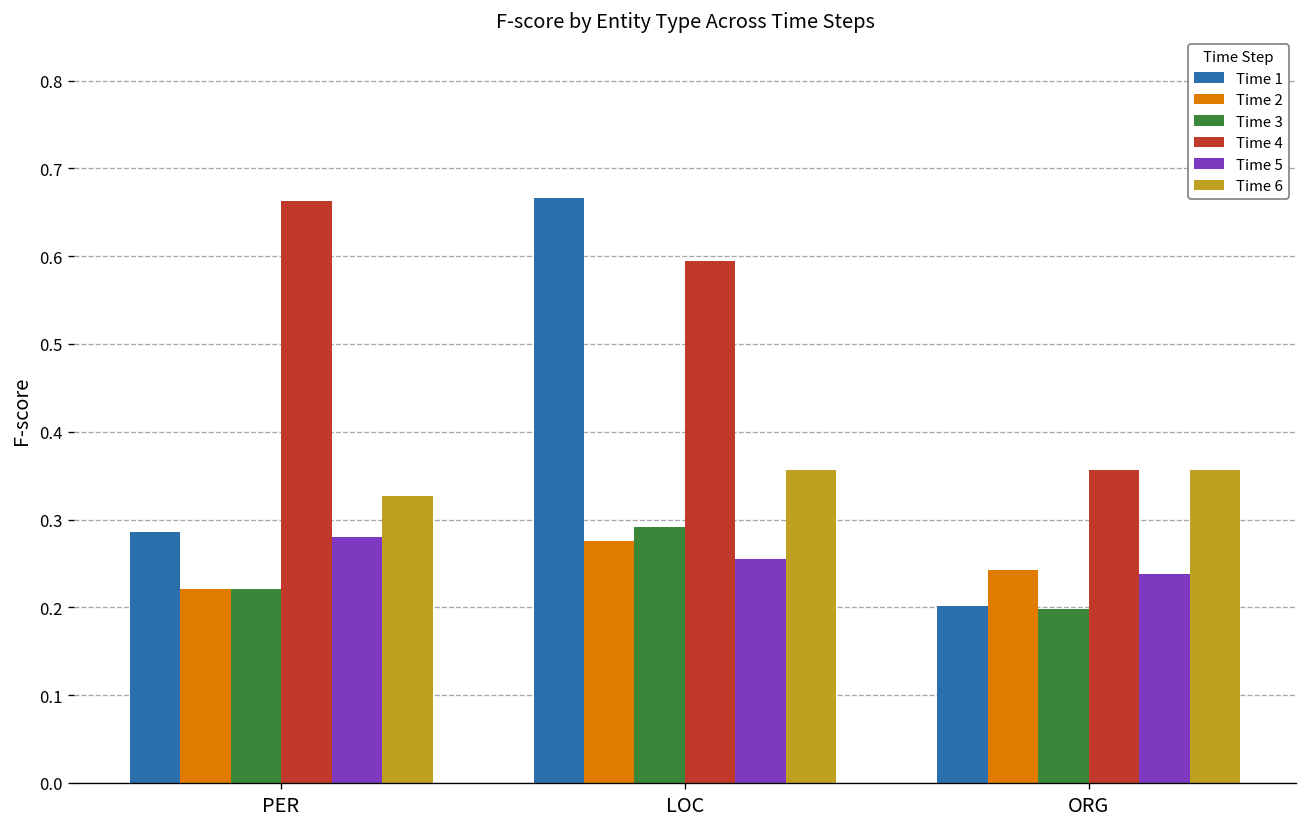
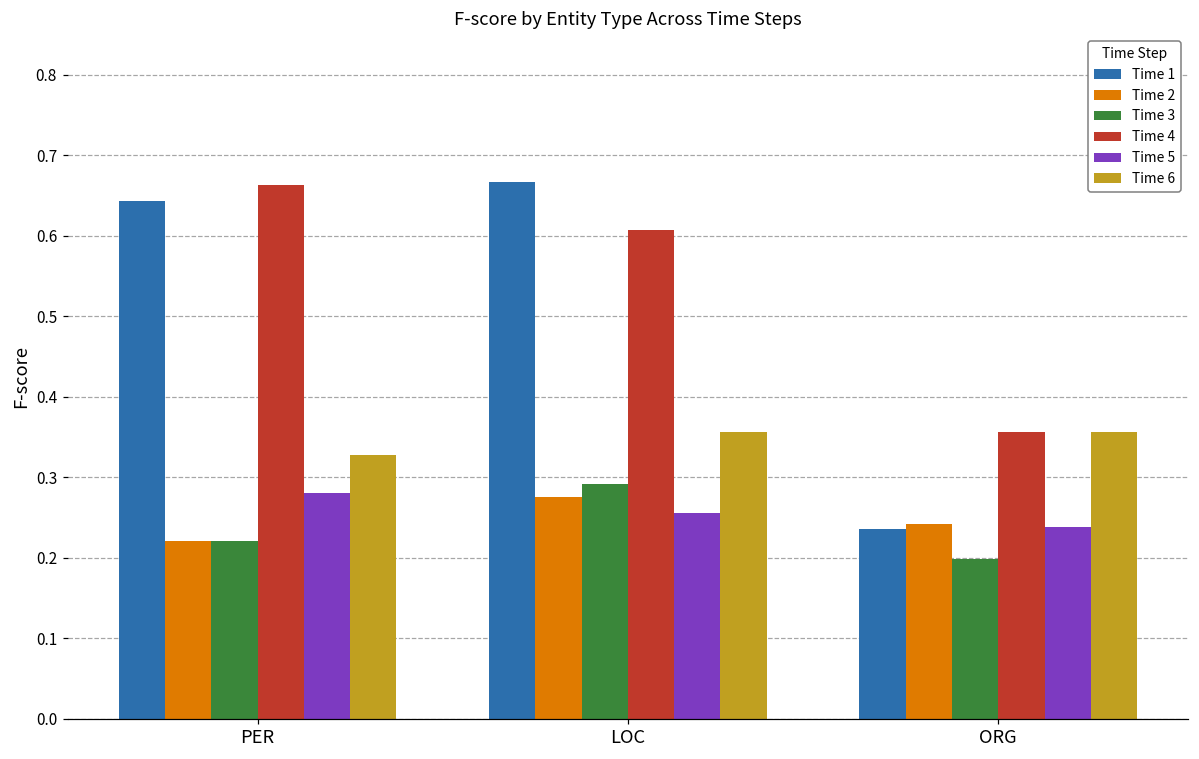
  {
    "Time 1": {
-     "PER": 0.29,
+     "PER": 0.64,
      "LOC": 0.67,
-     "ORG": 0.20
+     "ORG": 0.24
    },
    "Time 3": {
      "PER": 0.22,
      "LOC": 0.29,
      "ORG": 0.20
    },
    "Time 4": {
      "PER": 0.66,
-     "LOC": 0.59,
+     "LOC": 0.61,
      "ORG": 0.36
    },
    "Time 5": {
      "PER": 0.28,
      "LOC": 0.26,
      "ORG": 0.24
    }
  }
